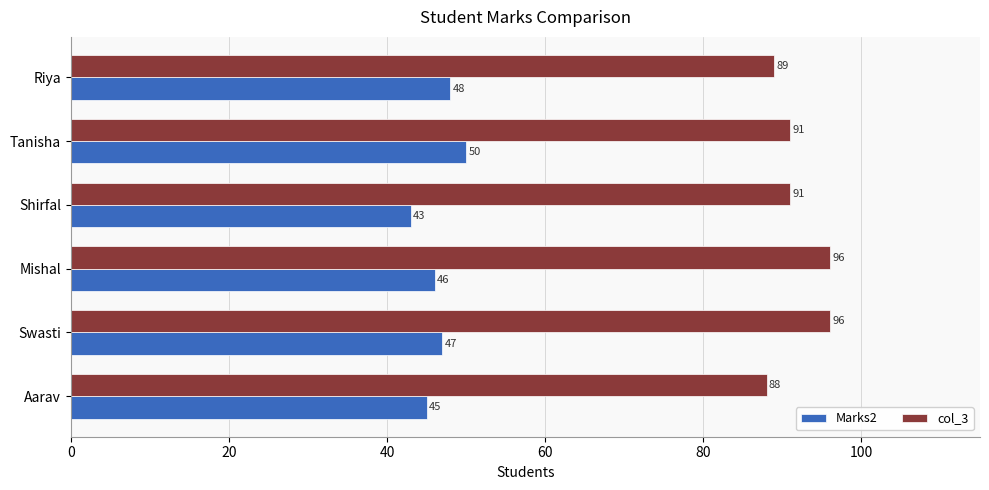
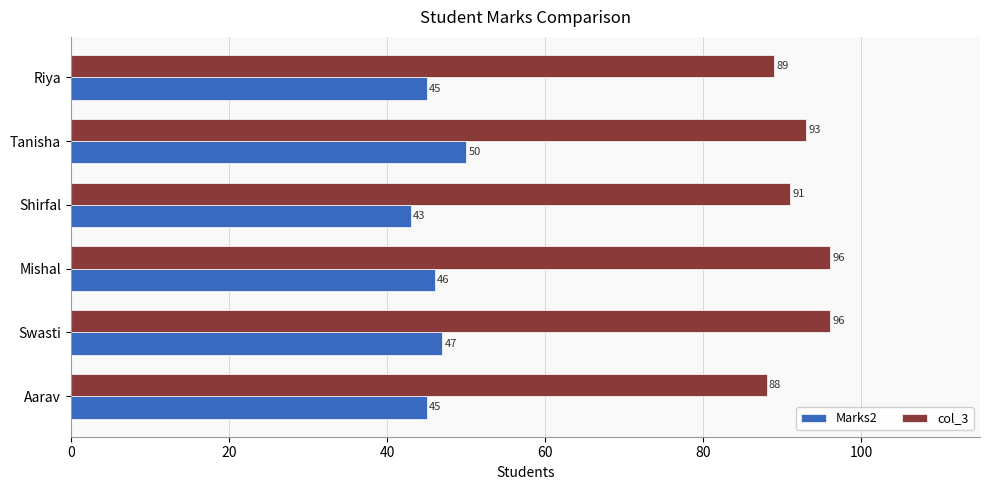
  {
    "Marks2": {
-     "Riya": 48,
+     "Riya": 45,
      "Tanisha": 50,
      "Shirfal": 43,
      "Mishal": 46,
      "Swasti": 47,
      "Aarav": 45
    },
    "col_3": {
      "Riya": 89,
-     "Tanisha": 91,
+     "Tanisha": 93,
      "Shirfal": 91,
      "Mishal": 96,
      "Swasti": 96,
      "Aarav": 88
    }
  }
